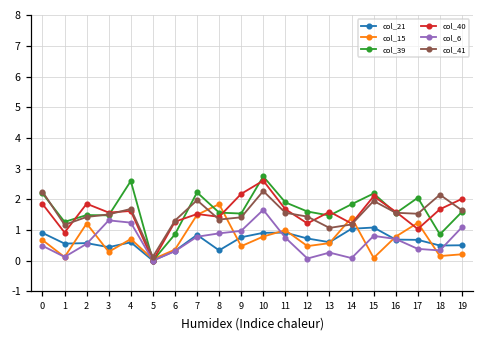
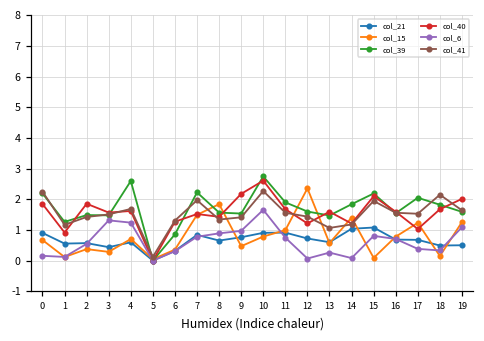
  {
    "col_21": {
      "0": 0.9,
      "1": 0.6,
      "3": 0.4,
      "4": 0.6,
-     "8": 0.3,
+     "8": 0.7,
      "9": 0.8,
      "10": 0.9,
      "12": 0.7,
      "14": 1.0,
      "15": 1.1,
      "17": 0.7,
      "18": 0.5,
      "19": 0.5
    },
    "col_15": {
      "0": 0.7,
-     "2": 1.2,
+     "2": 0.4,
      "3": 0.3,
      "4": 0.7,
      "8": 1.8,
      "9": 0.5,
      "10": 0.8,
-     "12": 0.5,
+     "12": 2.4,
      "14": 1.4,
      "15": 0.1,
      "17": 1.2,
      "18": 0.1,
-     "19": 0.2
+     "19": 1.3
    },
    "col_39": {
      "1": 1.3,
      "4": 2.6,
      "6": 0.9,
      "7": 2.2,
      "8": 1.6,
      "9": 1.5,
      "10": 2.7,
      "11": 1.9,
      "12": 1.6,
      "13": 1.5,
      "14": 1.8,
      "17": 2.1,
-     "18": 0.9
+     "18": 1.8
    },
    "col_40": {
      "0": 1.8,
      "1": 0.9,
      "2": 1.9,
      "9": 2.2,
      "10": 2.6,
      "11": 1.7,
      "12": 1.2,
      "13": 1.6,
      "17": 1.0,
      "18": 1.7,
      "19": 2.0
    },
    "col_6": {
-     "0": 0.5,
+     "0": 0.2,
      "3": 1.3,
      "4": 1.2,
      "8": 0.9,
      "9": 1.0,
      "10": 1.7,
      "11": 0.7,
      "12": 0.1,
      "13": 0.3,
      "14": 0.1,
      "15": 0.8,
      "17": 0.4,
      "18": 0.3,
      "19": 1.1
    },
    "col_41": {
      "1": 1.2,
      "7": 2.0,
      "9": 1.4,
      "10": 2.3,
      "11": 1.6,
      "12": 1.4,
      "13": 1.1,
      "15": 1.9,
      "17": 1.5,
      "18": 2.2
    }
  }
